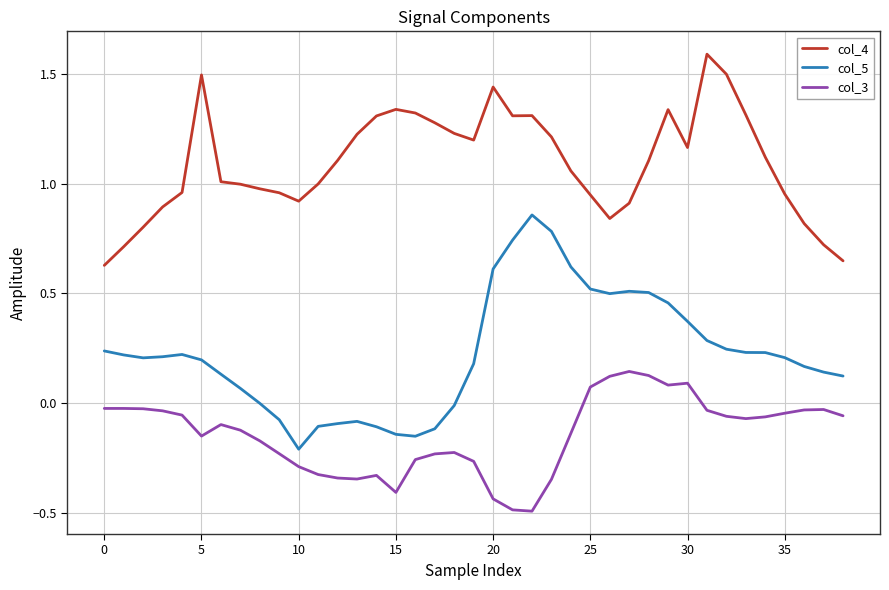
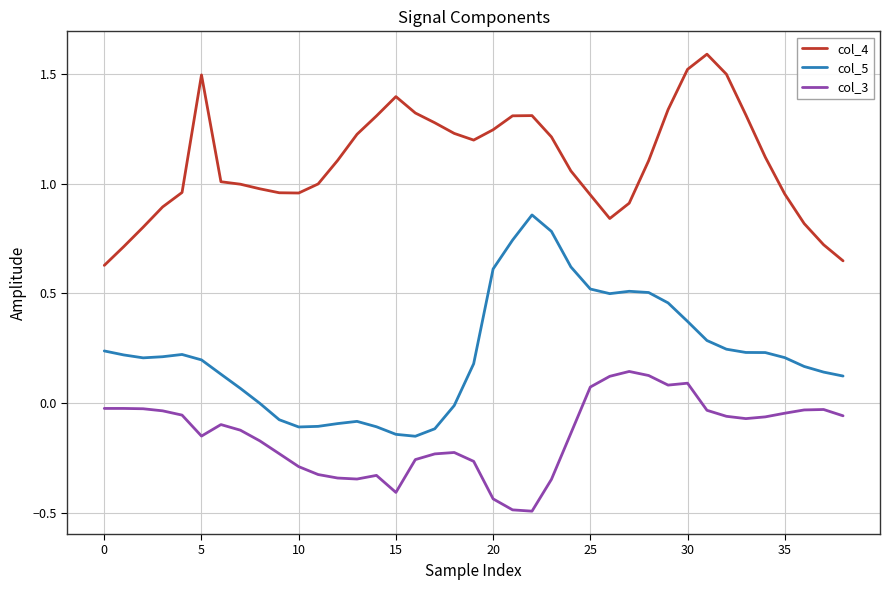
  {
    "col_4": {
      "0": 0.63,
      "5": 1.50,
-     "10": 0.92,
-     "15": 1.34,
-     "20": 1.44,
+     "10": 0.96,
+     "15": 1.40,
+     "20": 1.25,
      "25": 0.95,
-     "30": 1.16,
+     "30": 1.52,
      "35": 0.95
    },
    "col_5": {
      "0": 0.24,
      "5": 0.20,
-     "10": -0.21,
+     "10": -0.11,
      "15": -0.14,
      "20": 0.61,
      "25": 0.52,
      "30": 0.37,
      "35": 0.21
    },
    "col_3": {
      "0": -0.02,
      "5": -0.15,
      "10": -0.29,
      "15": -0.41,
      "20": -0.44,
      "25": 0.07,
      "30": 0.09,
      "35": -0.05
    }
  }
